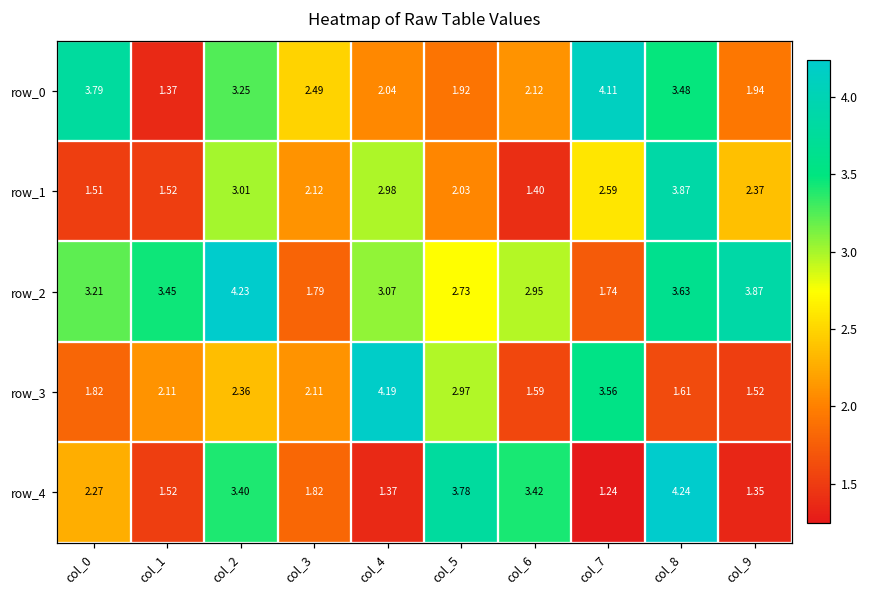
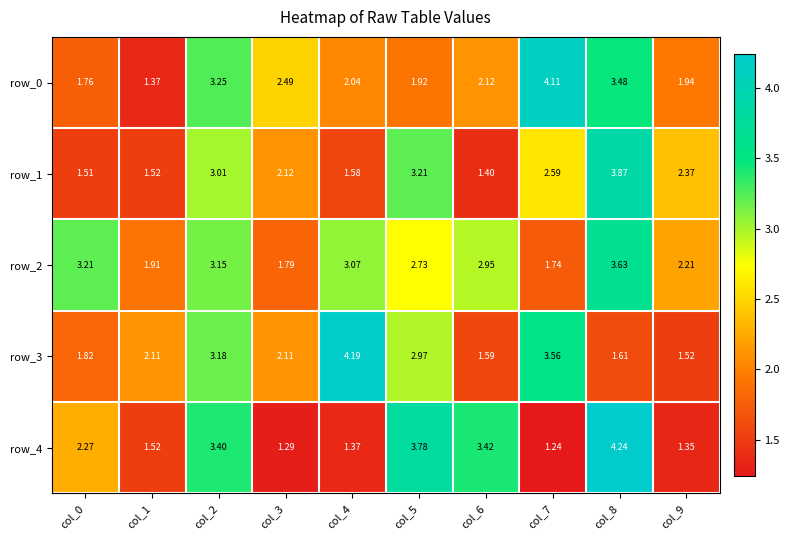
  {
    "row_0": {
-     "col_0": 3.79,
+     "col_0": 1.76,
      "col_1": 1.37,
      "col_2": 3.25,
      "col_3": 2.49,
      "col_4": 2.04,
      "col_5": 1.92,
      "col_6": 2.12,
      "col_7": 4.11,
      "col_8": 3.48,
      "col_9": 1.94
    },
    "row_1": {
      "col_0": 1.51,
      "col_1": 1.52,
      "col_2": 3.01,
      "col_3": 2.12,
-     "col_4": 2.98,
-     "col_5": 2.03,
+     "col_4": 1.58,
+     "col_5": 3.21,
      "col_6": 1.40,
      "col_7": 2.59,
      "col_8": 3.87,
      "col_9": 2.37
    },
    "row_2": {
      "col_0": 3.21,
-     "col_1": 3.45,
-     "col_2": 4.23,
+     "col_1": 1.91,
+     "col_2": 3.15,
      "col_3": 1.79,
      "col_4": 3.07,
      "col_5": 2.73,
      "col_6": 2.95,
      "col_7": 1.74,
      "col_8": 3.63,
-     "col_9": 3.87
+     "col_9": 2.21
    },
    "row_3": {
      "col_0": 1.82,
      "col_1": 2.11,
-     "col_2": 2.36,
+     "col_2": 3.18,
      "col_3": 2.11,
      "col_4": 4.19,
      "col_5": 2.97,
      "col_6": 1.59,
      "col_7": 3.56,
      "col_8": 1.61,
      "col_9": 1.52
    },
    "row_4": {
      "col_0": 2.27,
      "col_1": 1.52,
      "col_2": 3.40,
-     "col_3": 1.82,
+     "col_3": 1.29,
      "col_4": 1.37,
      "col_5": 3.78,
      "col_6": 3.42,
      "col_7": 1.24,
      "col_8": 4.24,
      "col_9": 1.35
    }
  }
